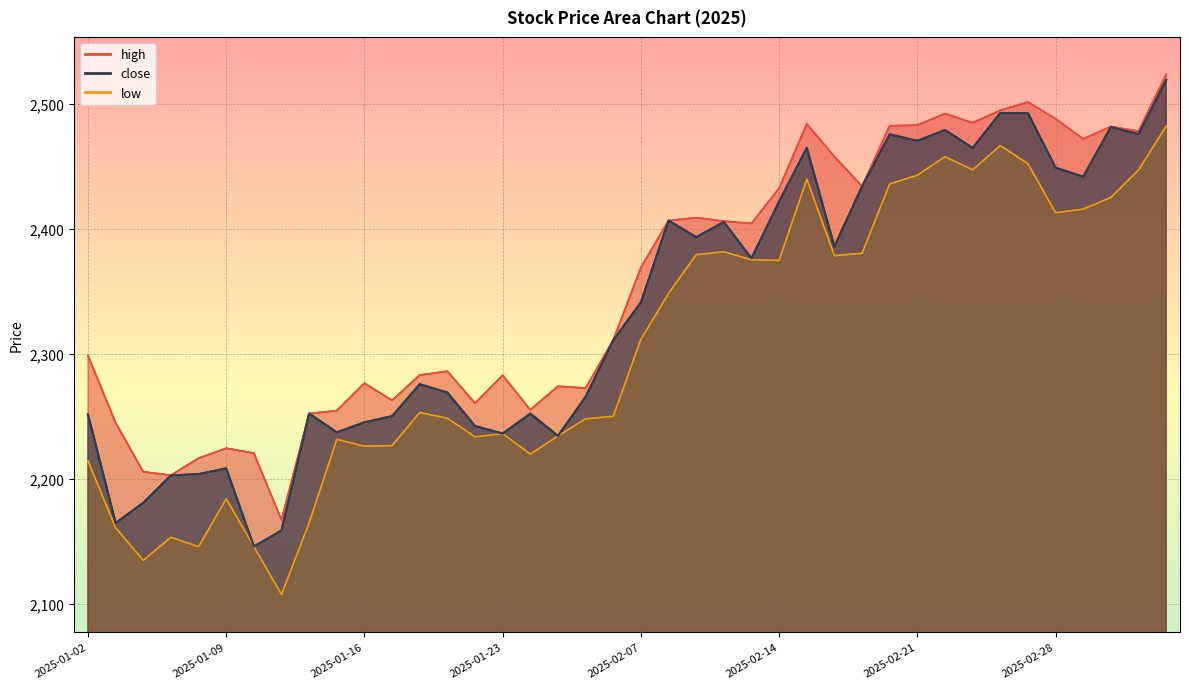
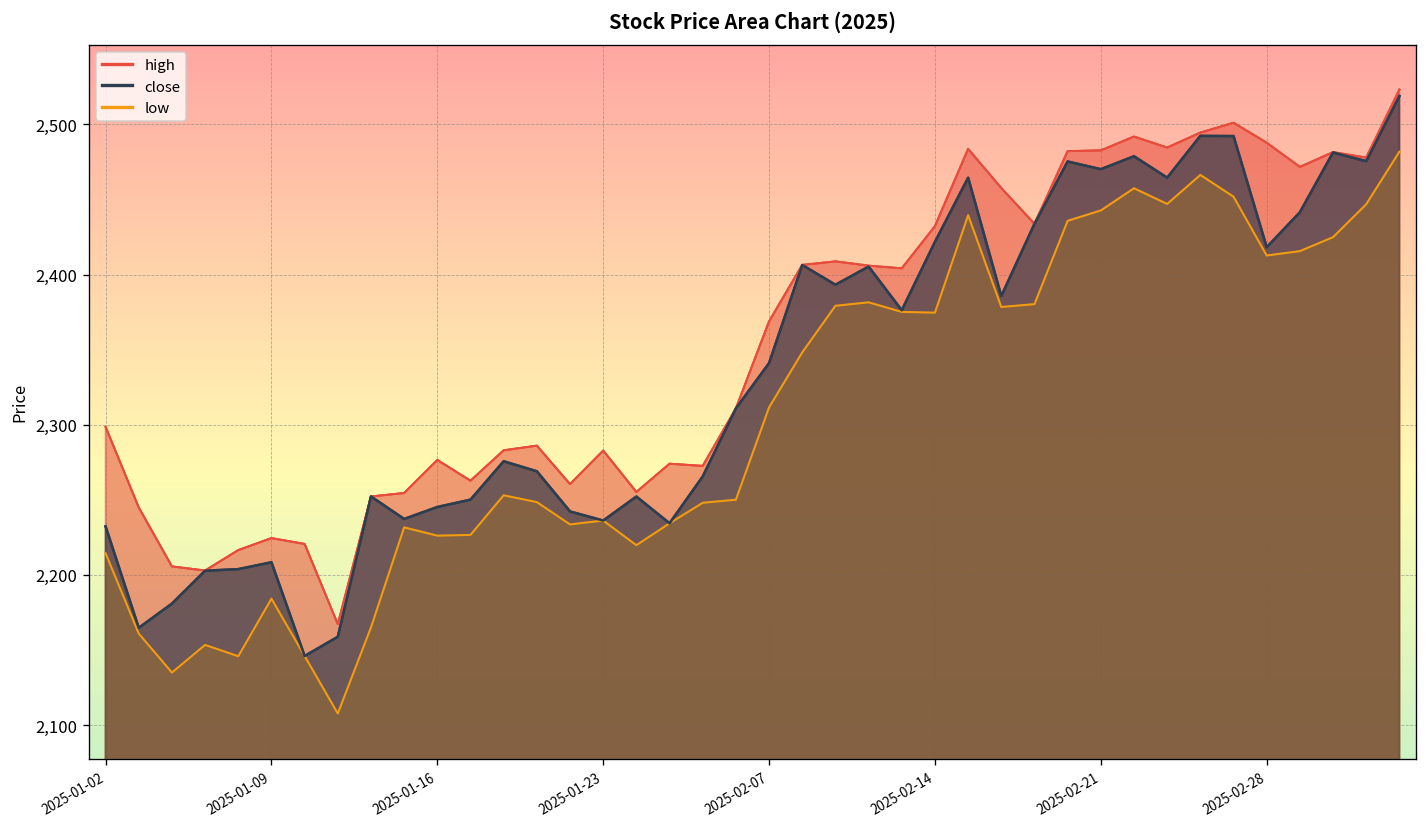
  {
    "close": {
-     "2025-01-02": "2,252",
+     "2025-01-02": "2,232",
      "2025-01-09": "2,208",
      "2025-01-16": "2,245",
      "2025-02-07": "2,341",
      "2025-02-14": "2,422",
      "2025-02-21": "2,470",
-     "2025-02-28": "2,449"
+     "2025-02-28": "2,418"
    }
  }
